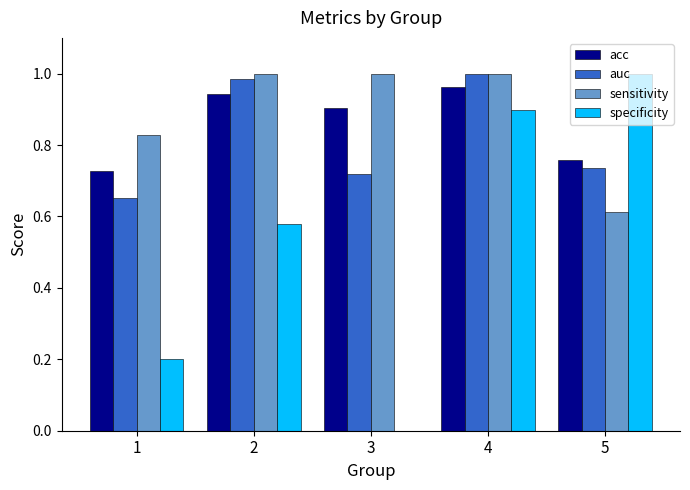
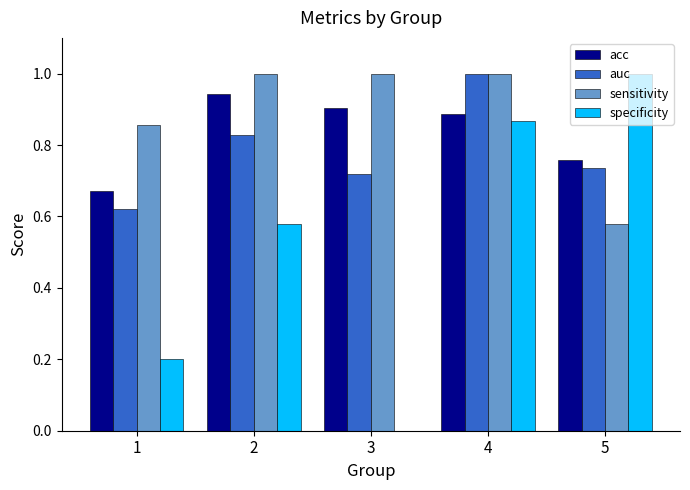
  {
    "acc": {
-     "1": 0.73,
+     "1": 0.67,
      "2": 0.94,
      "3": 0.90,
-     "4": 0.96,
+     "4": 0.89,
      "5": 0.76
    },
    "auc": {
-     "1": 0.65,
-     "2": 0.99,
+     "1": 0.62,
+     "2": 0.83,
      "3": 0.72,
      "4": 1.00,
      "5": 0.73
    },
    "sensitivity": {
-     "1": 0.83,
+     "1": 0.86,
      "2": 1.00,
      "3": 1.00,
      "4": 1.00,
-     "5": 0.61
+     "5": 0.58
    },
    "specificity": {
      "1": 0.20,
      "2": 0.58,
      "3": 0.00,
-     "4": 0.90
+     "4": 0.87
    }
  }
